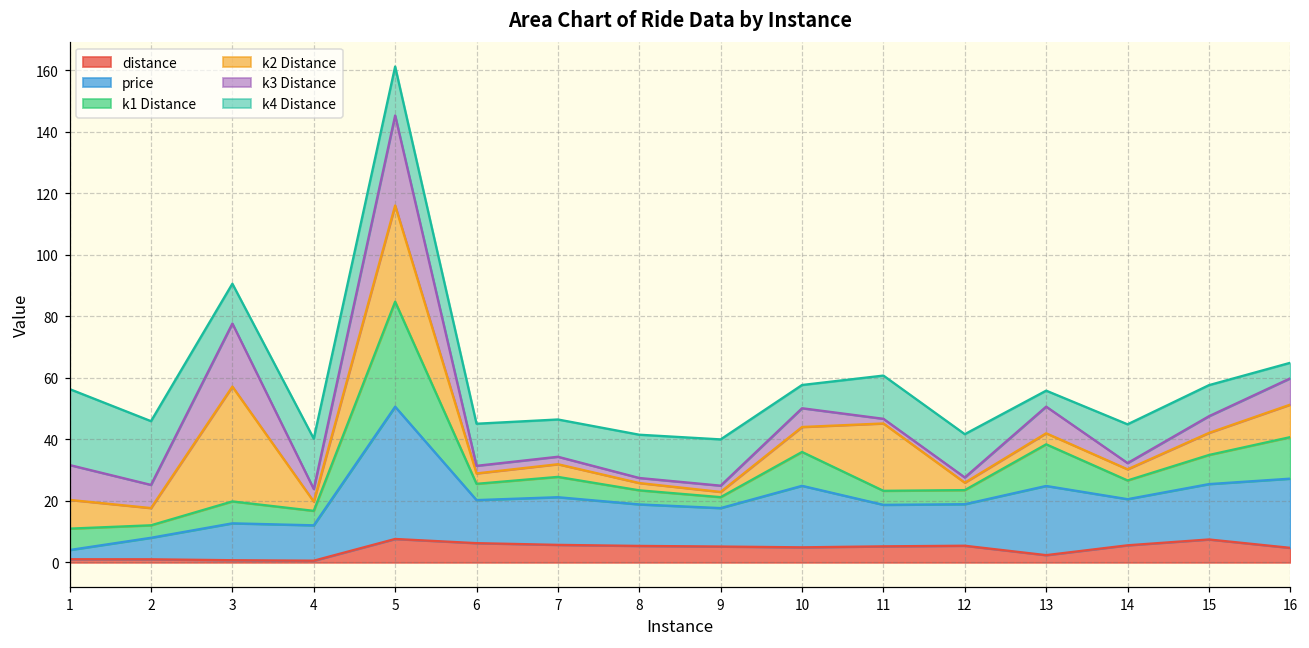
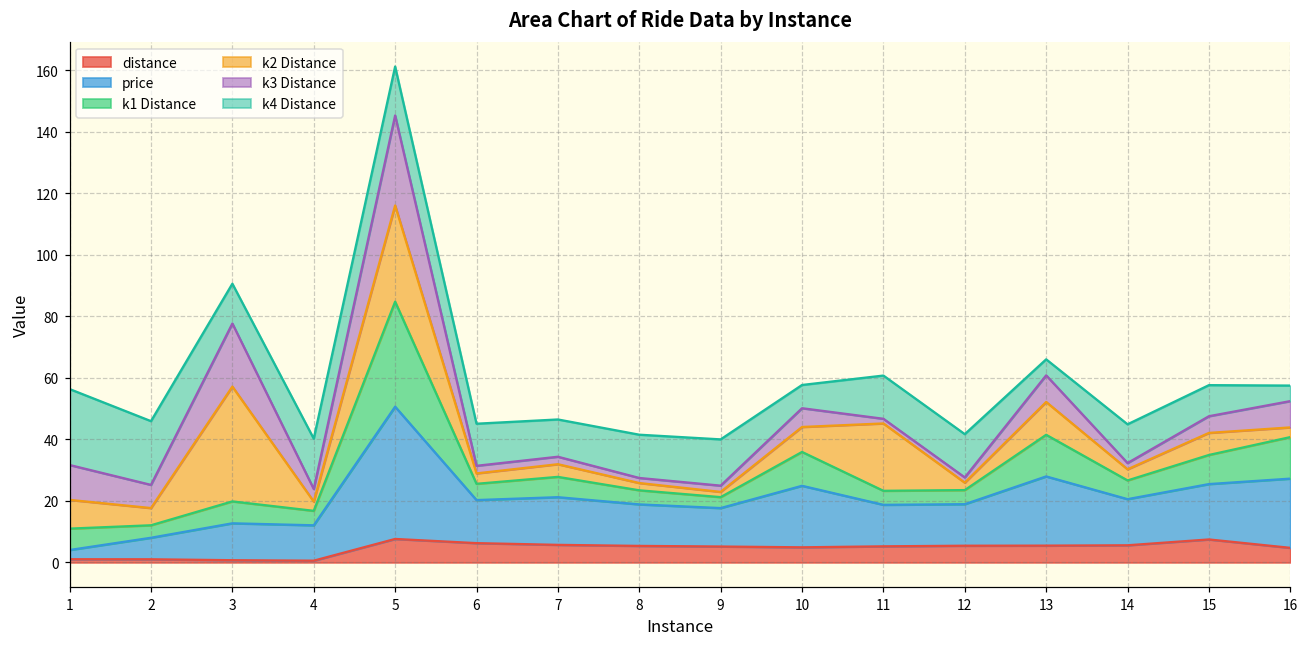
  {
    "distance": {
      "1": 1,
      "2": 1,
      "3": 1,
      "4": 1,
      "5": 8,
      "6": 6,
      "7": 6,
      "8": 5,
      "9": 5,
      "10": 5,
      "11": 5,
      "12": 5,
-     "13": 2,
+     "13": 5,
      "14": 6,
      "15": 7,
      "16": 5
    },
    "price": {
      "1": 3,
      "2": 7,
      "3": 12,
      "4": 12,
      "5": 43,
      "6": 14,
      "7": 16,
      "8": 14,
      "9": 13,
      "10": 20,
      "11": 14,
      "12": 14,
      "13": 23,
      "14": 15,
      "15": 18,
      "16": 23
    },
    "k2 Distance": {
      "1": 9,
      "2": 6,
      "3": 37,
      "4": 3,
      "5": 31,
      "6": 3,
      "7": 4,
      "8": 2,
      "9": 2,
      "10": 8,
      "11": 22,
      "12": 2,
-     "13": 4,
+     "13": 11,
      "14": 4,
      "15": 7,
-     "16": 11
+     "16": 3
    },
    "k3 Distance": {
      "1": 11,
      "2": 8,
      "3": 21,
      "4": 4,
      "5": 29,
      "6": 2,
      "7": 2,
      "8": 2,
      "9": 2,
      "10": 6,
      "11": 2,
      "12": 2,
      "13": 9,
      "14": 2,
      "15": 5,
      "16": 9
    }
  }
